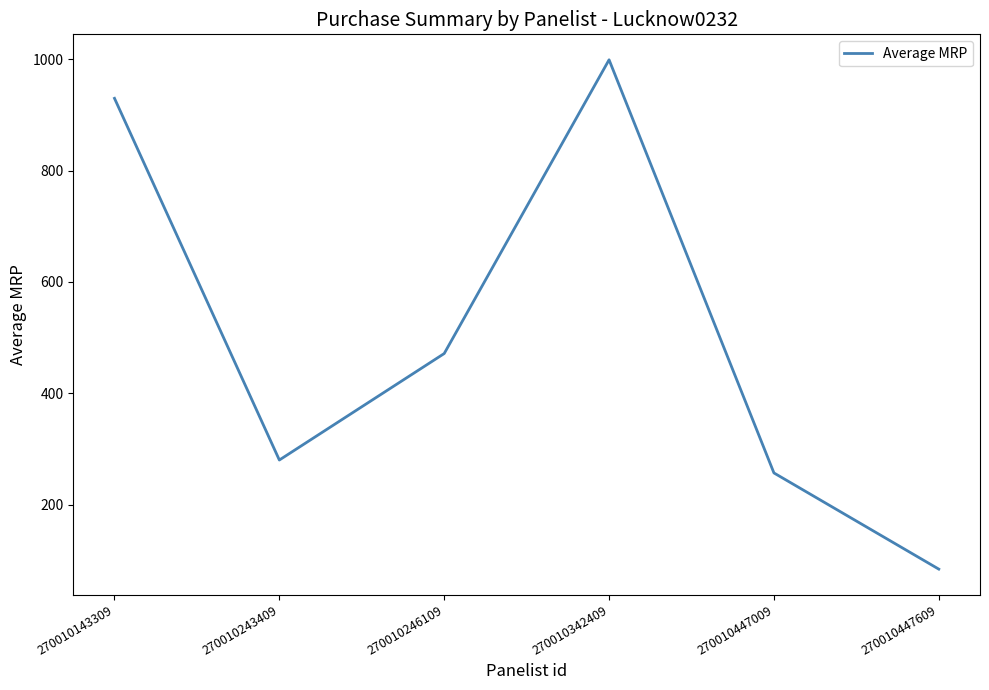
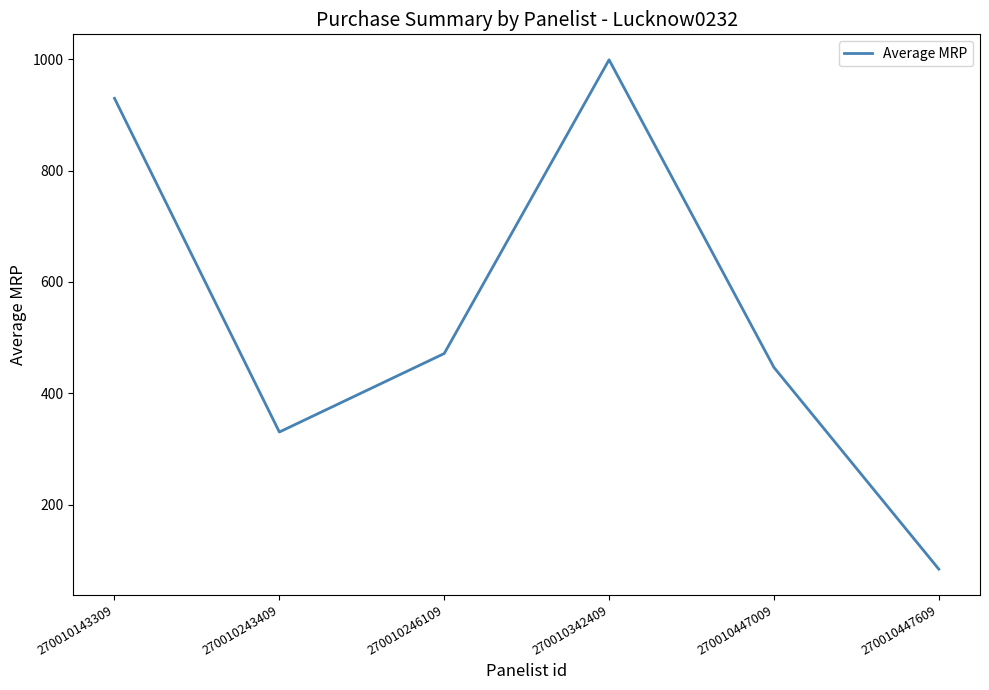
  {
    "270010143309": 930,
-   "270010243409": 280,
+   "270010243409": 330,
    "270010246109": 470,
    "270010342409": 1000,
-   "270010447009": 260,
+   "270010447009": 450,
    "270010447609": 80
  }
